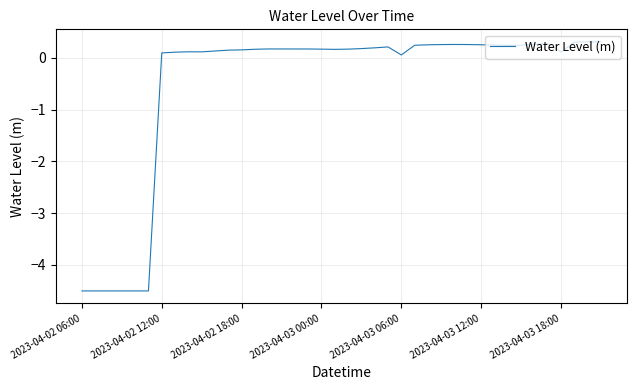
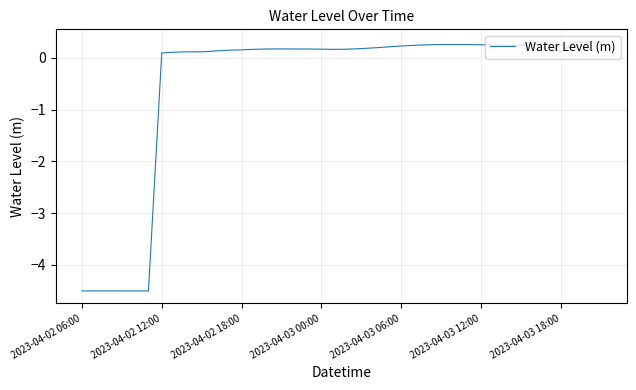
  {
    "2023-04-02 06:00": -4.5,
    "2023-04-02 12:00": 0.1,
    "2023-04-02 18:00": 0.2,
    "2023-04-03 00:00": 0.2,
-   "2023-04-03 06:00": 0.1,
+   "2023-04-03 06:00": 0.2,
    "2023-04-03 12:00": 0.3
  }
